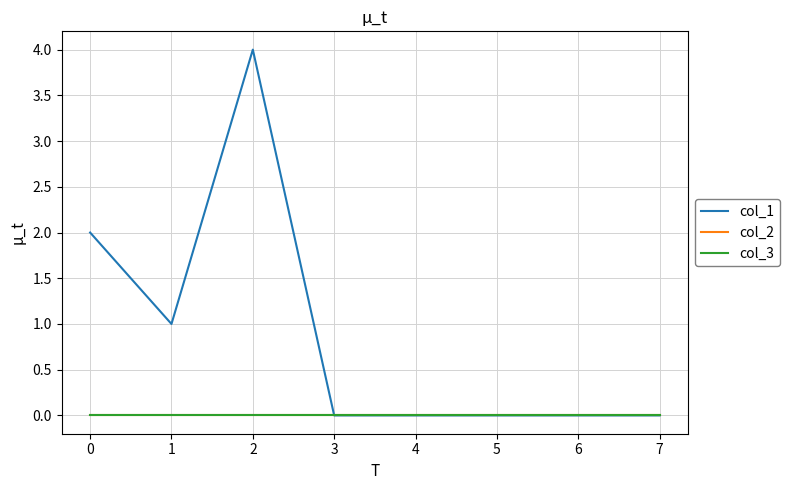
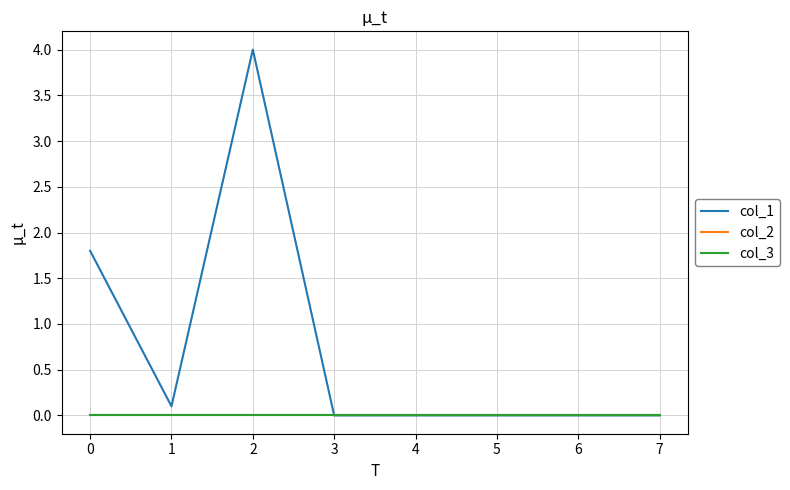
  {
    "col_1": {
-     "0": 2.0,
-     "1": 1.0,
+     "0": 1.8,
+     "1": 0.1,
      "2": 4.0
    },
    "col_3": {
      "0": 0.0,
      "1": 0.0,
      "2": 0.0
    }
  }
